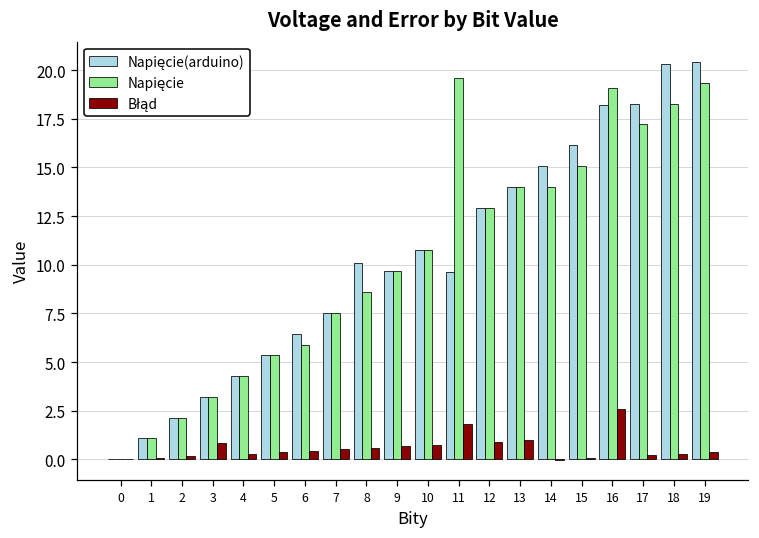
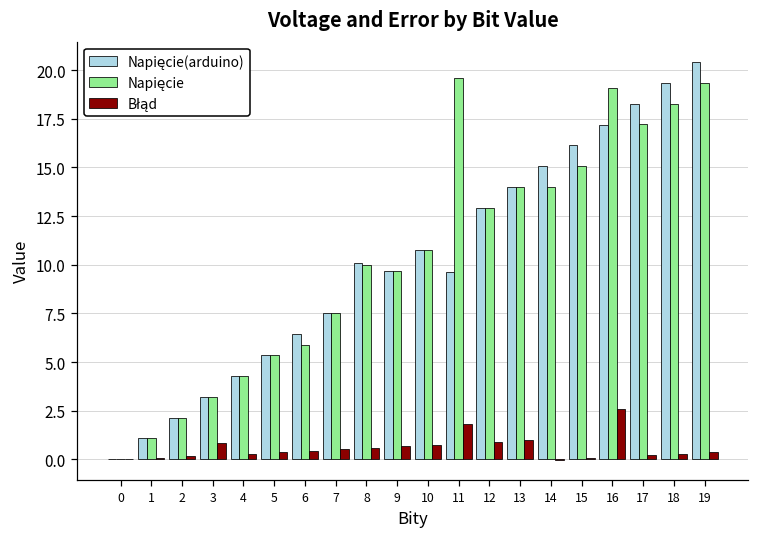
  {
    "Napięcie(arduino)": {
      "0": 0.0,
      "1": 1.1,
      "2": 2.2,
      "3": 3.2,
      "4": 4.3,
      "5": 5.4,
      "6": 6.5,
      "7": 7.5,
      "8": 10.1,
      "9": 9.7,
      "10": 10.8,
      "11": 9.6,
      "12": 12.9,
      "13": 14.0,
      "14": 15.1,
      "15": 16.1,
-     "16": 18.2,
+     "16": 17.2,
      "17": 18.3,
-     "18": 20.3,
+     "18": 19.4,
      "19": 20.4
    },
    "Napięcie": {
      "0": 0.0,
      "1": 1.1,
      "2": 2.2,
      "3": 3.2,
      "4": 4.3,
      "5": 5.4,
      "6": 5.9,
      "7": 7.5,
-     "8": 8.6,
+     "8": 10.0,
      "9": 9.7,
      "10": 10.8,
      "11": 19.6,
      "12": 12.9,
      "13": 14.0,
      "14": 14.0,
      "15": 15.1,
      "16": 19.1,
      "17": 17.2,
      "18": 18.3,
      "19": 19.4
    },
    "Błąd": {
      "0": 0.0,
      "2": 0.2,
      "3": 0.8,
      "4": 0.3,
      "5": 0.4,
      "6": 0.5,
      "7": 0.5,
      "8": 0.6,
      "9": 0.7,
      "10": 0.8,
      "11": 1.8,
      "12": 0.9,
      "13": 1.0,
      "16": 2.6,
      "17": 0.2,
      "18": 0.3,
      "19": 0.4
    }
  }
